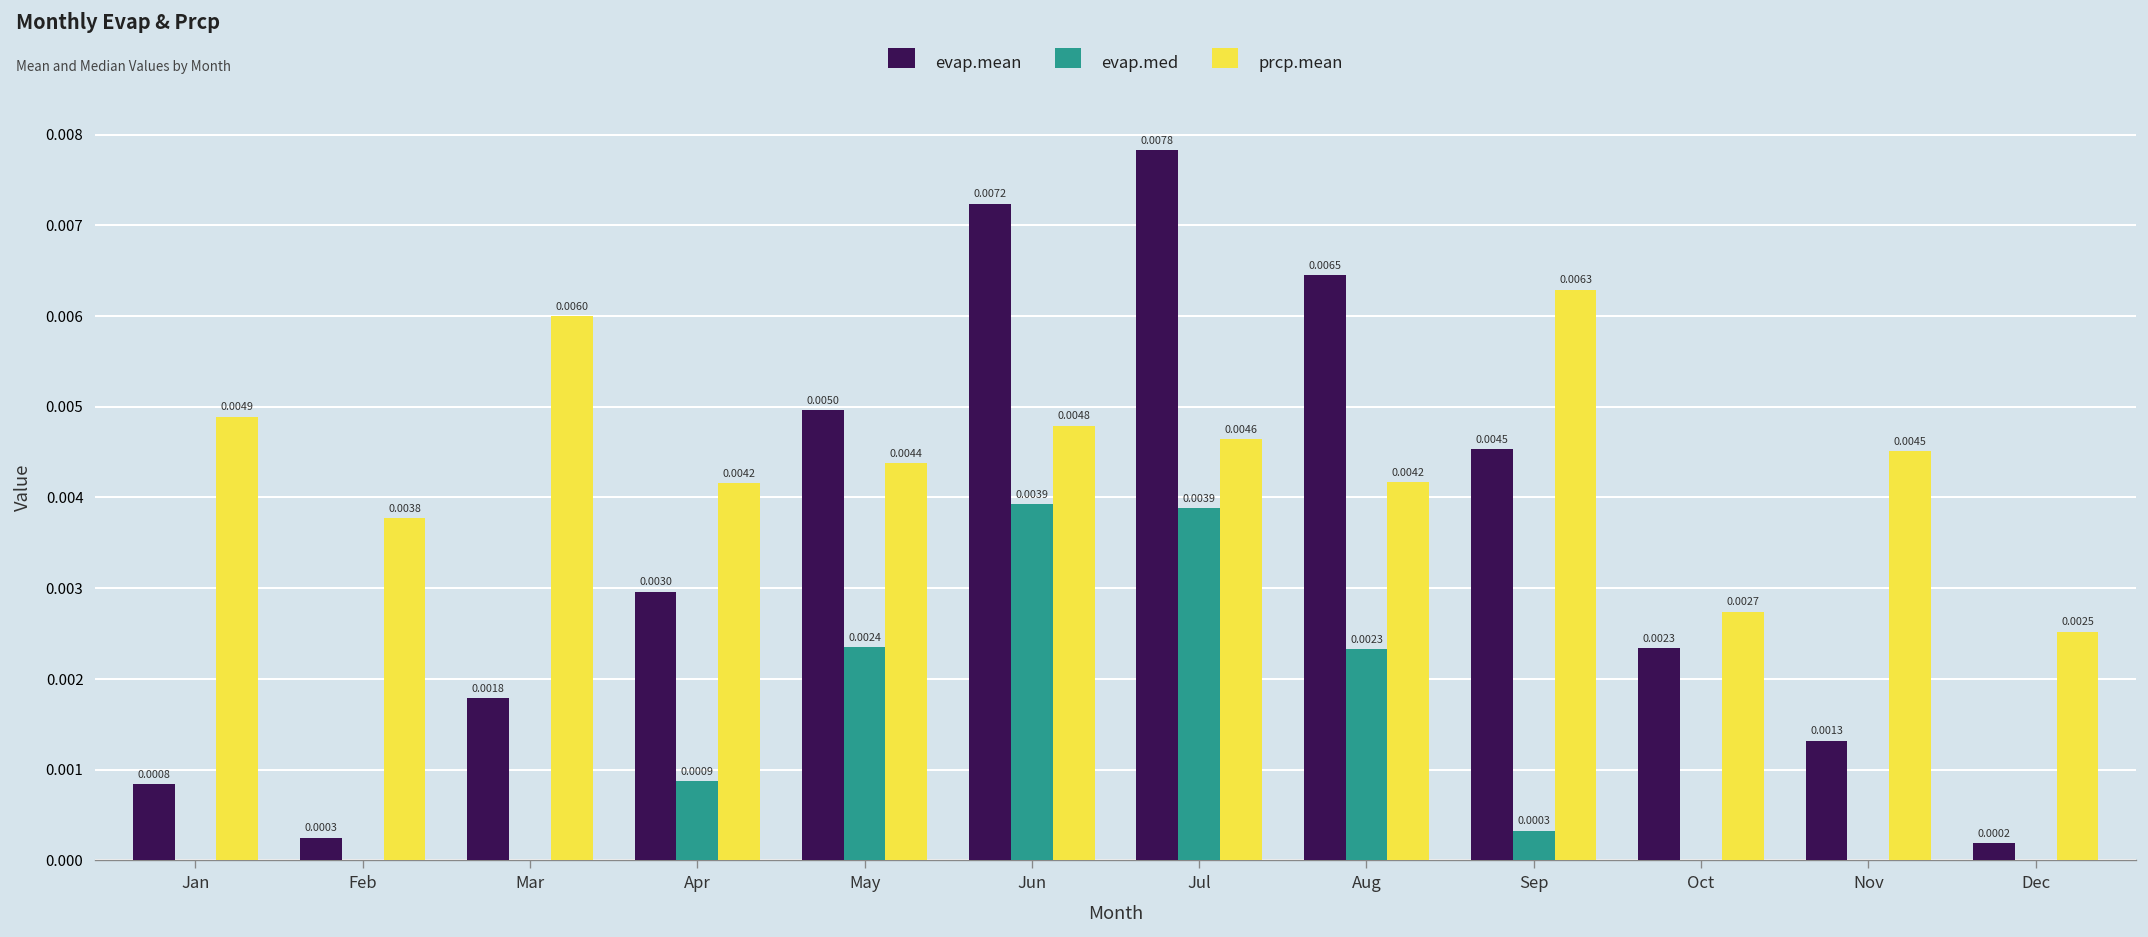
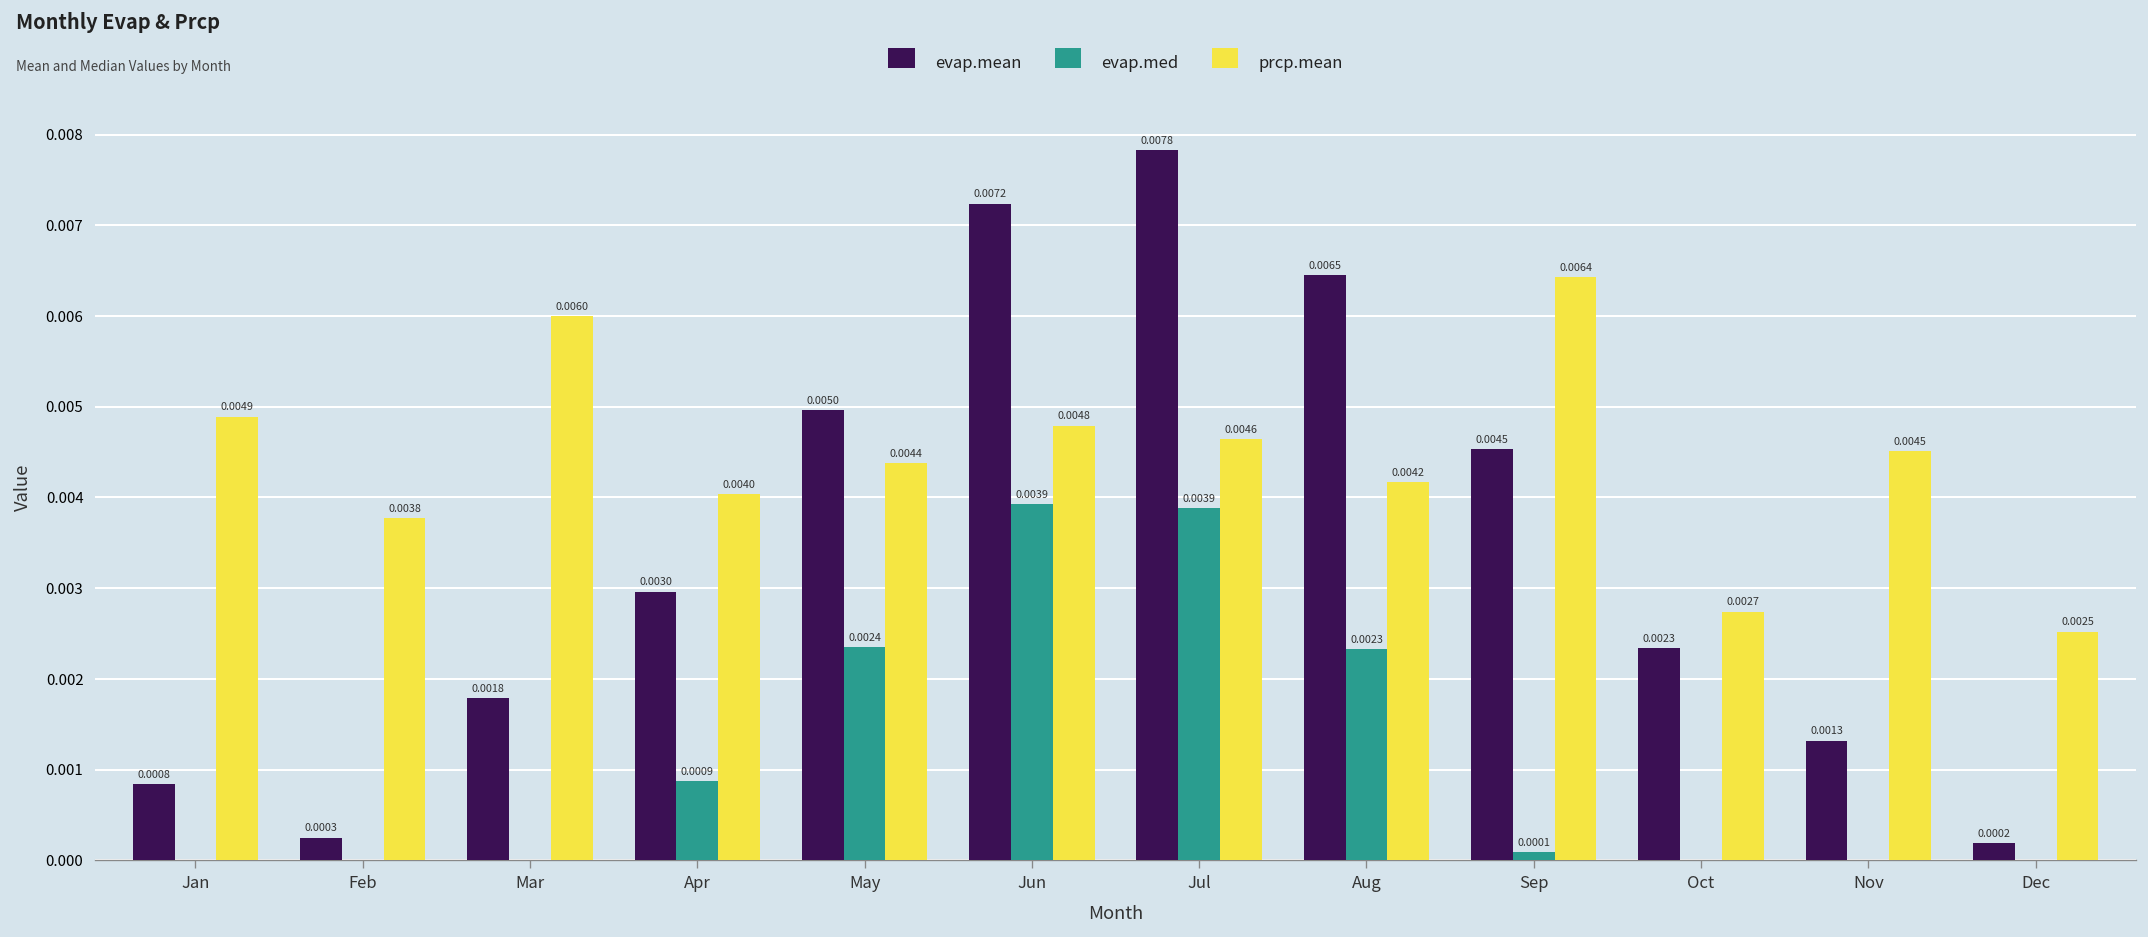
  {
    "evap.mean": {
      "Jan": 0.0008,
      "Feb": 0.0003,
      "Mar": 0.0018,
      "Apr": 0.0030,
      "May": 0.0050,
      "Jun": 0.0072,
      "Jul": 0.0078,
      "Aug": 0.0065,
      "Sep": 0.0045,
      "Oct": 0.0023,
      "Nov": 0.0013,
      "Dec": 0.0002
    },
    "evap.med": {
      "Apr": 0.0009,
      "May": 0.0024,
      "Jun": 0.0039,
      "Jul": 0.0039,
      "Aug": 0.0023,
-     "Sep": 0.0003
+     "Sep": 0.0001
    },
    "prcp.mean": {
      "Jan": 0.0049,
      "Feb": 0.0038,
      "Mar": 0.0060,
-     "Apr": 0.0042,
+     "Apr": 0.0040,
      "May": 0.0044,
      "Jun": 0.0048,
      "Jul": 0.0046,
      "Aug": 0.0042,
-     "Sep": 0.0063,
+     "Sep": 0.0064,
      "Oct": 0.0027,
      "Nov": 0.0045,
      "Dec": 0.0025
    }
  }
